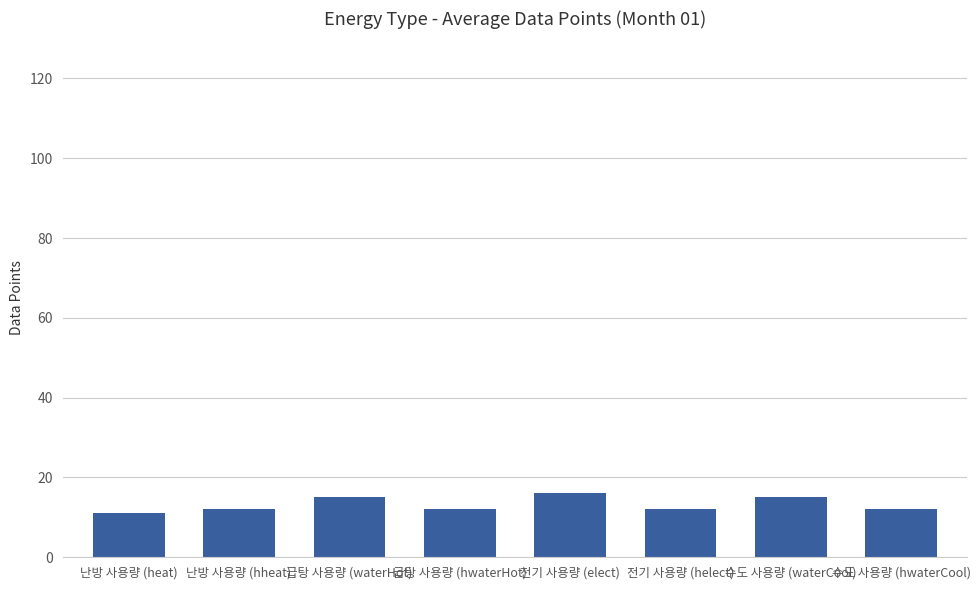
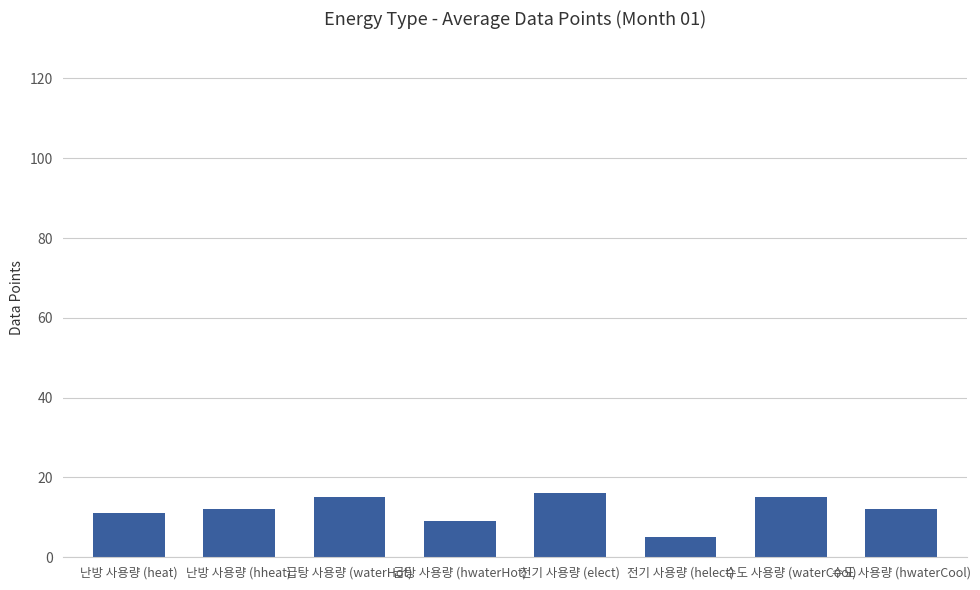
  {
    "난방 사용량 (heat)": 11,
    "난방 사용량 (hheat)": 12,
-   "급탕 사용량 (hwaterHot)": 12,
+   "급탕 사용량 (hwaterHot)": 9,
    "전기 사용량 (elect)": 16,
-   "전기 사용량 (helect)": 12
+   "전기 사용량 (helect)": 5
  }
